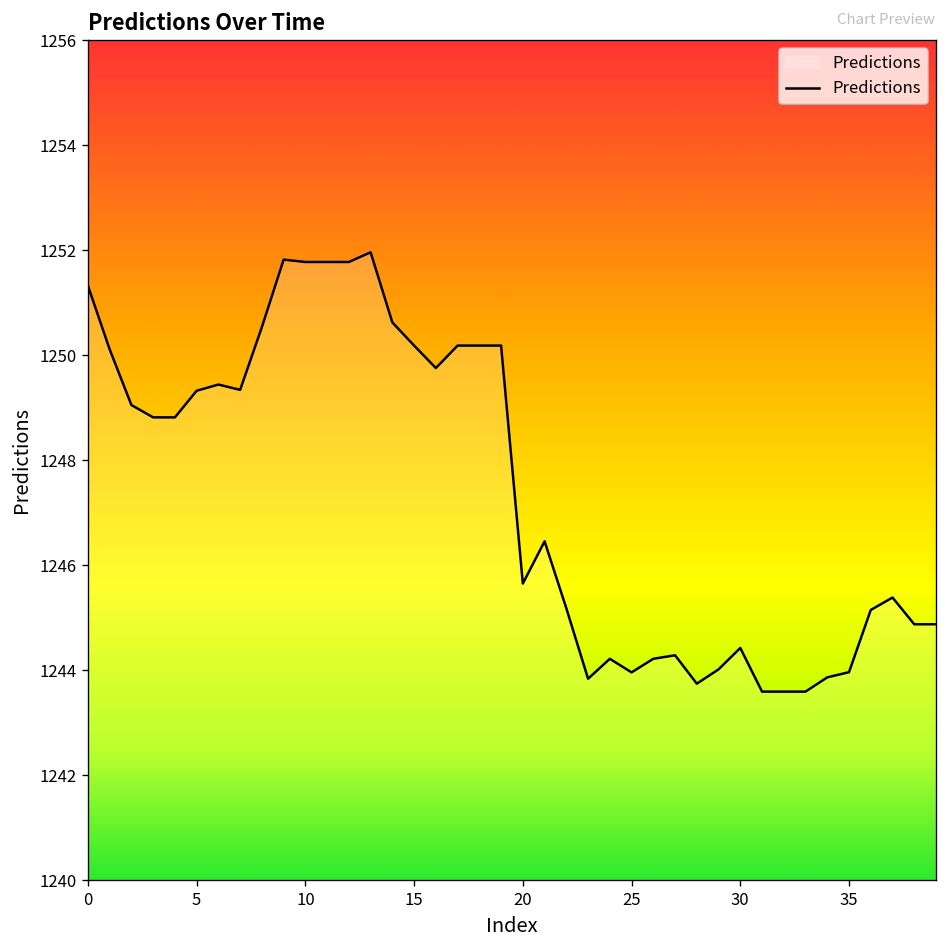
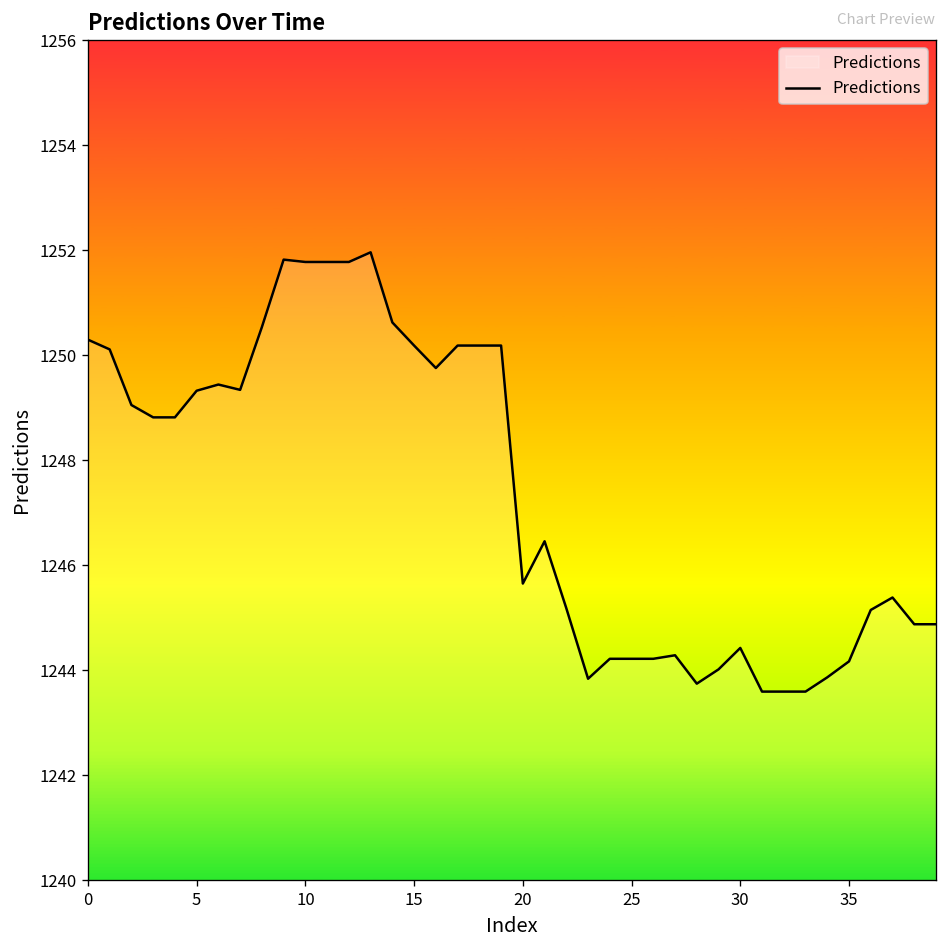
  {
-   "0": 1251.3,
+   "0": 1250.3,
    "5": 1249.3,
    "10": 1251.8,
    "15": 1250.2,
    "20": 1245.7,
-   "25": 1244.0,
+   "25": 1244.2,
    "30": 1244.4,
-   "35": 1244.0
+   "35": 1244.2
  }
